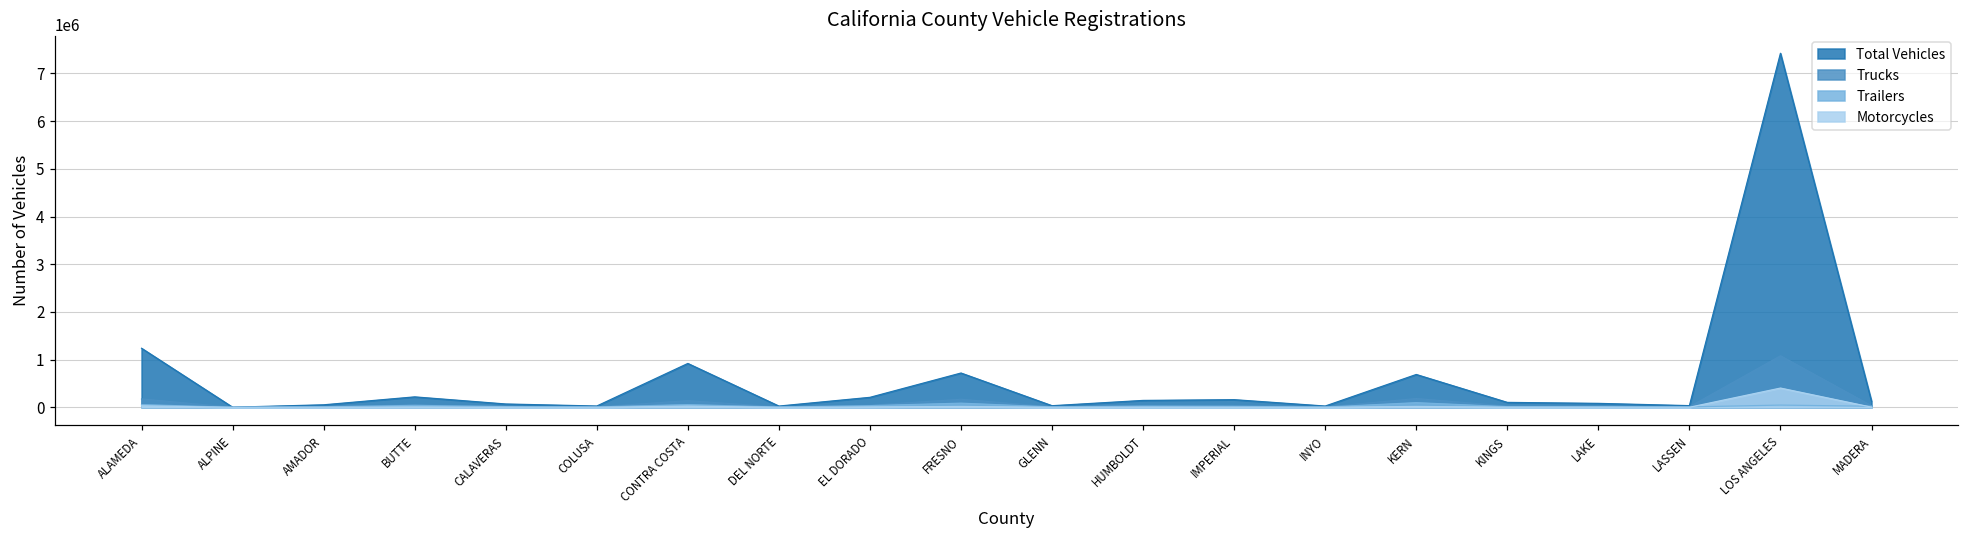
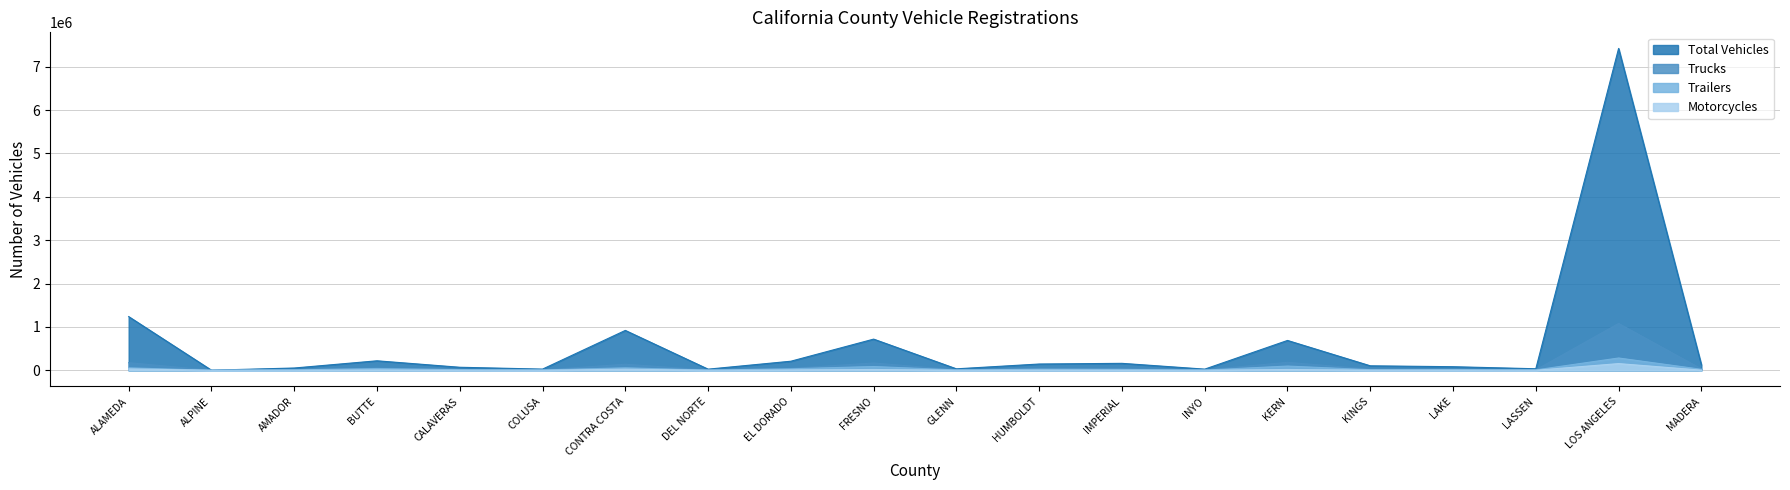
  {
    "Trailers": {
      "FRESNO": 100000,
      "KERN": 100000,
-     "LOS ANGELES": 0
+     "LOS ANGELES": 300000
    },
    "Motorcycles": {
      "FRESNO": 0,
      "KERN": 0,
-     "LOS ANGELES": 400000
+     "LOS ANGELES": 200000
    }
  }
